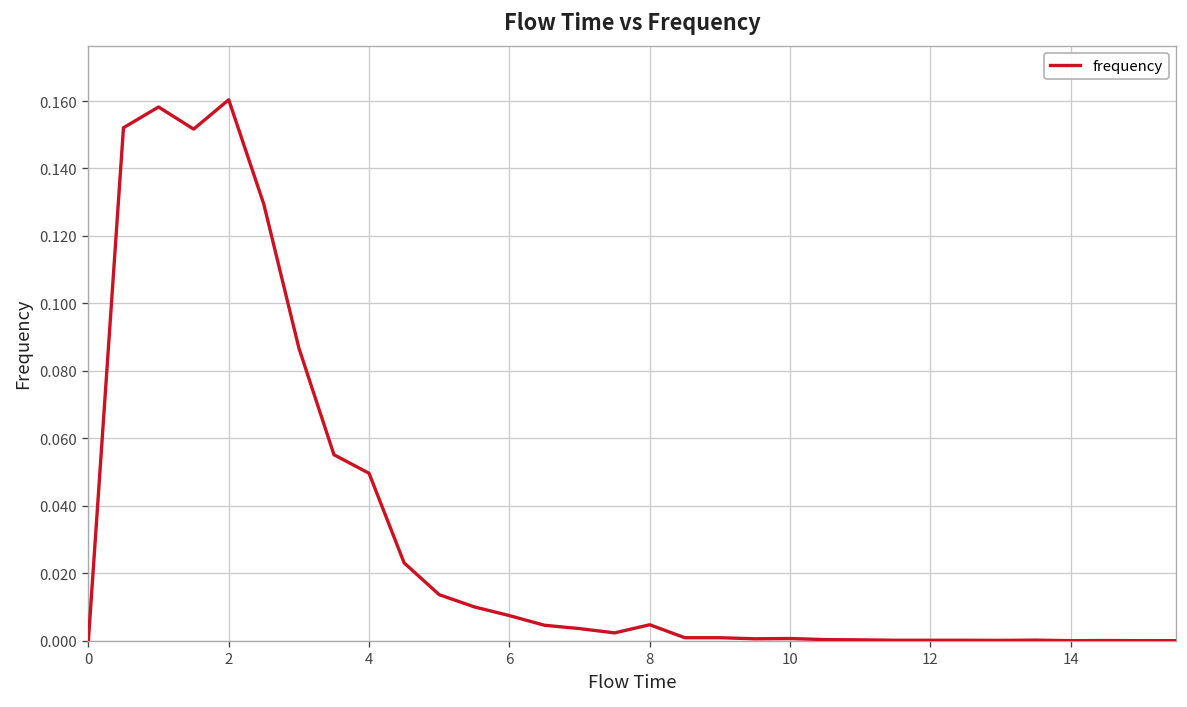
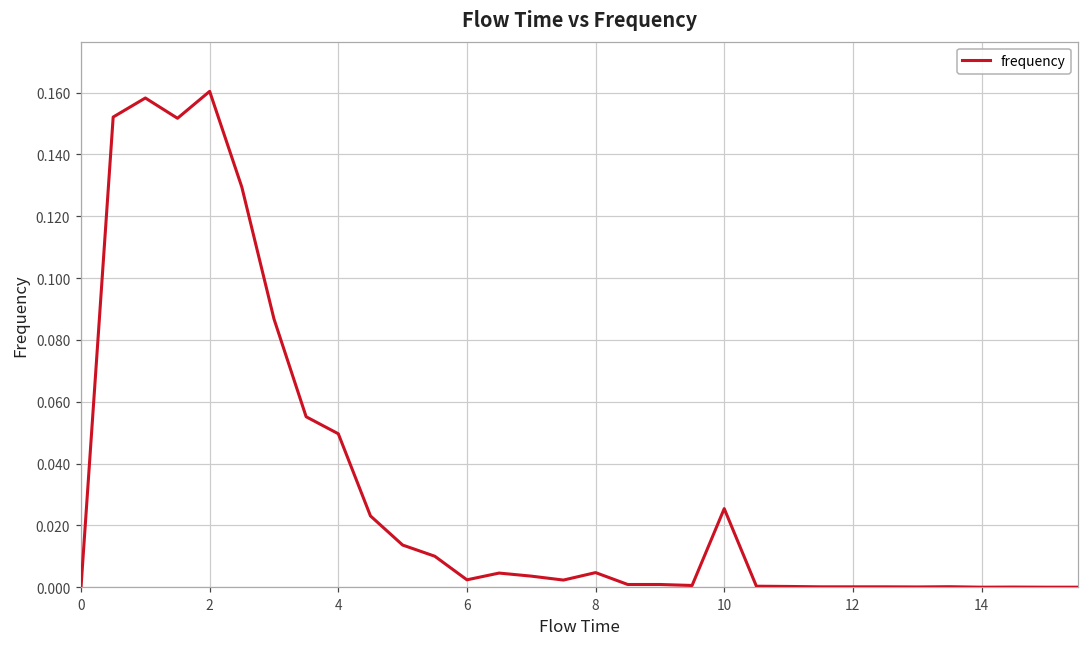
  {
    "0": 0.000,
    "2": 0.160,
    "4": 0.050,
-   "6": 0.007,
+   "6": 0.002,
    "8": 0.005,
-   "10": 0.001,
+   "10": 0.025,
    "12": 0.000,
    "14": 0.000
  }
